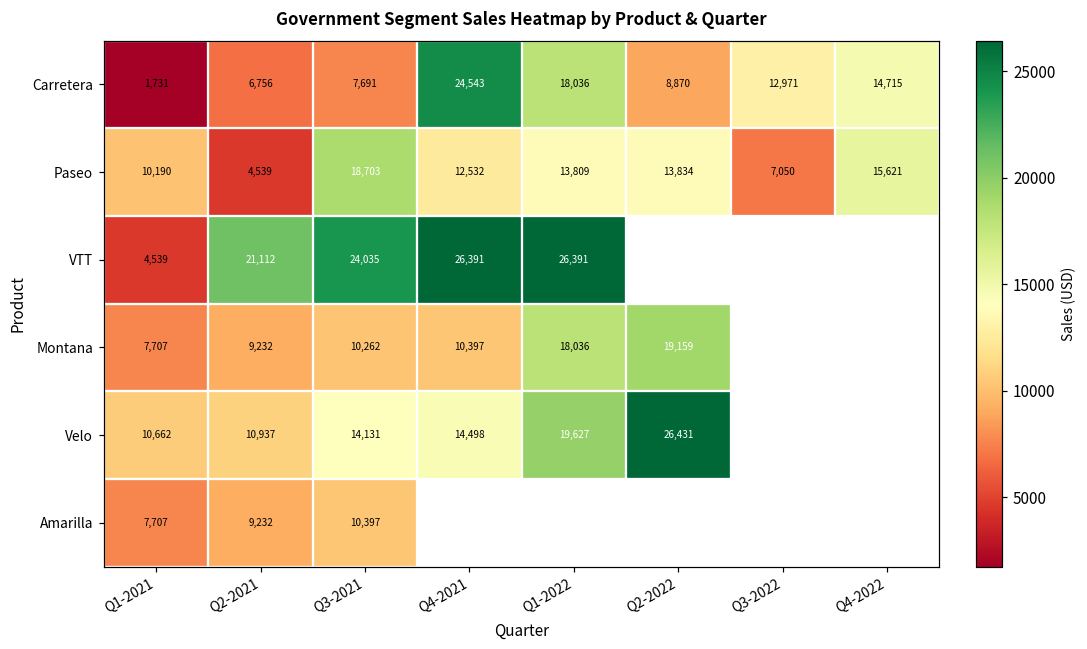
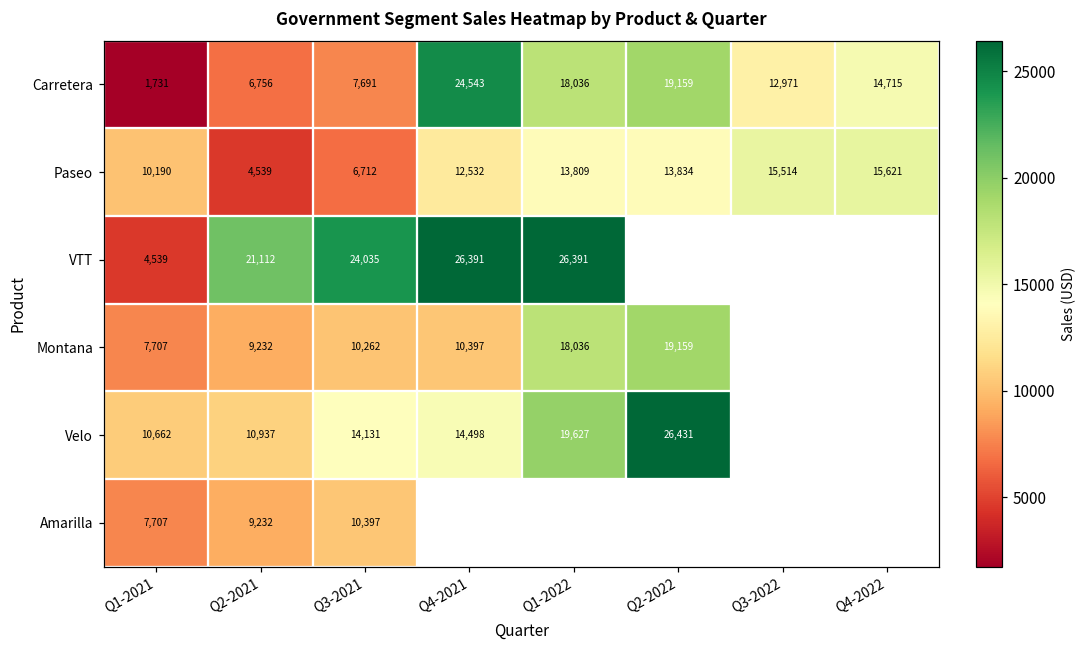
  {
    "Carretera": {
      "Q1-2021": "1,731",
      "Q2-2021": "6,756",
      "Q3-2021": "7,691",
      "Q4-2021": "24,543",
      "Q1-2022": "18,036",
-     "Q2-2022": "8,870",
+     "Q2-2022": "19,159",
      "Q3-2022": "12,971",
      "Q4-2022": "14,715"
    },
    "Paseo": {
      "Q1-2021": "10,190",
      "Q2-2021": "4,539",
-     "Q3-2021": "18,703",
+     "Q3-2021": "6,712",
      "Q4-2021": "12,532",
      "Q1-2022": "13,809",
      "Q2-2022": "13,834",
-     "Q3-2022": "7,050",
+     "Q3-2022": "15,514",
      "Q4-2022": "15,621"
    },
    "VTT": {
      "Q1-2021": "4,539",
      "Q2-2021": "21,112",
      "Q3-2021": "24,035",
      "Q4-2021": "26,391",
      "Q1-2022": "26,391"
    },
    "Montana": {
      "Q1-2021": "7,707",
      "Q2-2021": "9,232",
      "Q3-2021": "10,262",
      "Q4-2021": "10,397",
      "Q1-2022": "18,036",
      "Q2-2022": "19,159"
    },
    "Velo": {
      "Q1-2021": "10,662",
      "Q2-2021": "10,937",
      "Q3-2021": "14,131",
      "Q4-2021": "14,498",
      "Q1-2022": "19,627",
      "Q2-2022": "26,431"
    },
    "Amarilla": {
      "Q1-2021": "7,707",
      "Q2-2021": "9,232",
      "Q3-2021": "10,397"
    }
  }
